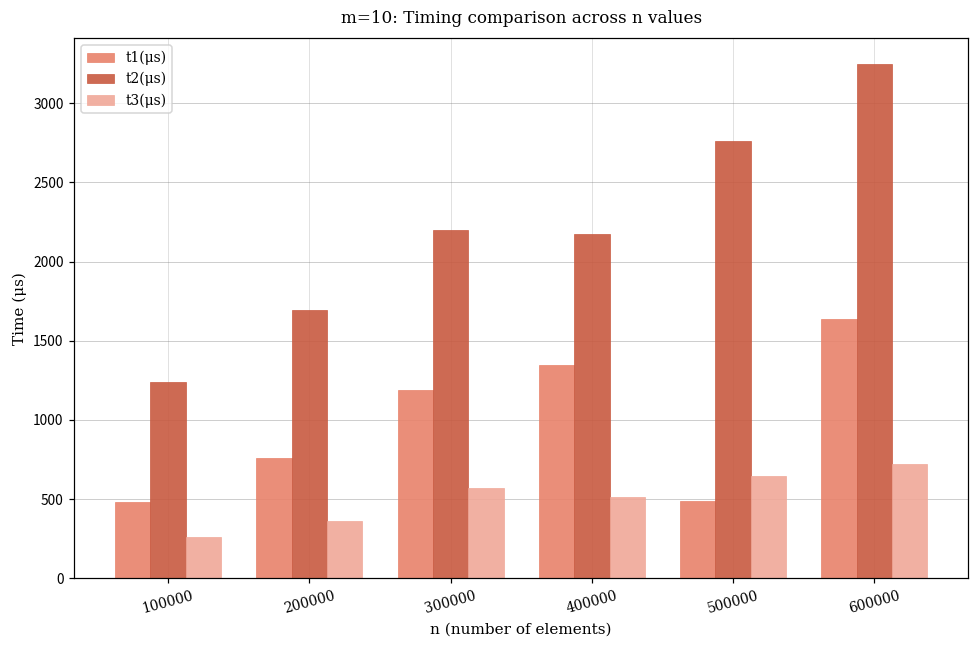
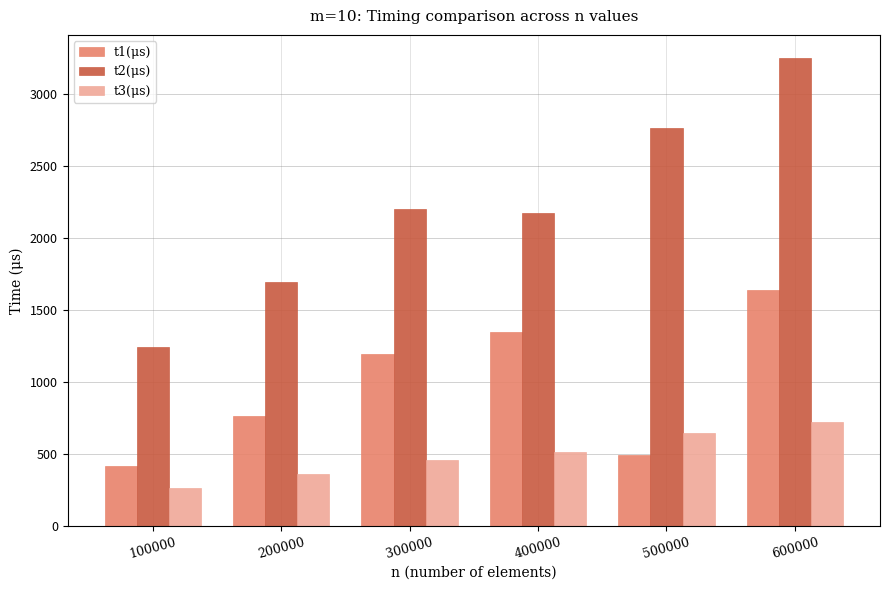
  {
    "t1(μs)": {
-     "100000": 480,
+     "100000": 410,
      "200000": 760,
      "300000": 1190,
      "400000": 1340,
      "500000": 490,
      "600000": 1640
    },
    "t2(μs)": {
      "100000": 1240,
      "200000": 1690,
      "300000": 2200,
      "400000": 2170,
      "500000": 2760,
      "600000": 3250
    },
    "t3(μs)": {
      "100000": 260,
      "200000": 360,
-     "300000": 570,
+     "300000": 460,
      "400000": 510,
      "500000": 650,
      "600000": 720
    }
  }
